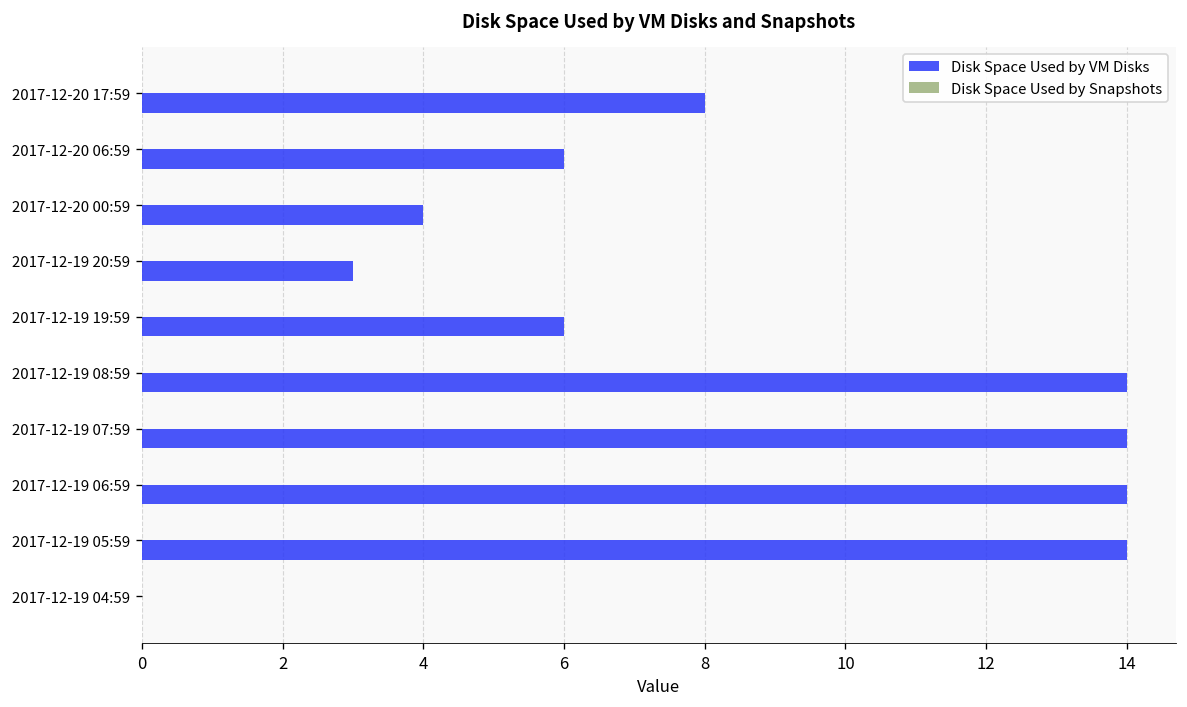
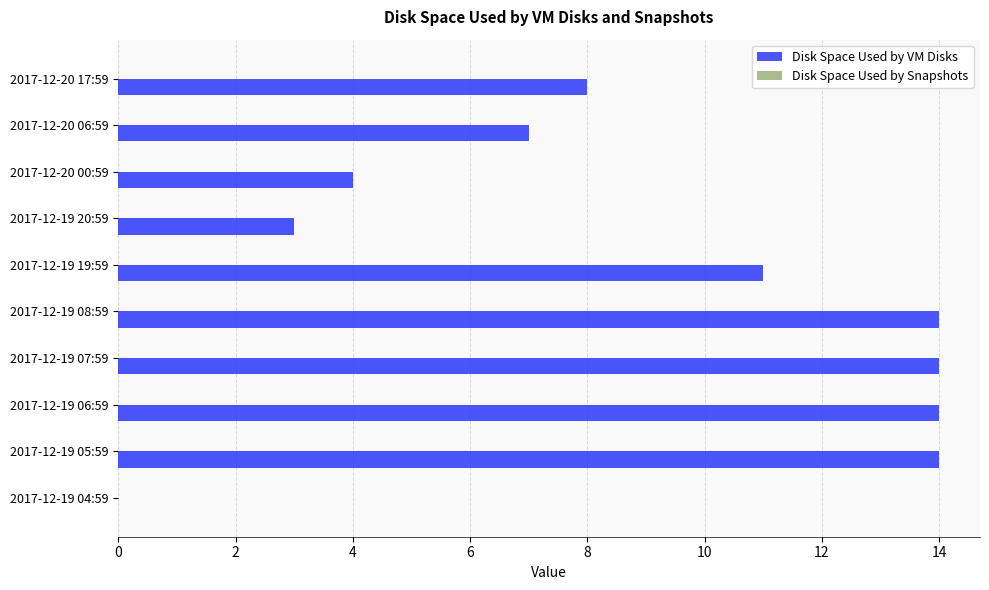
  {
    "Disk Space Used by VM Disks": {
      "2017-12-20 17:59": 8,
-     "2017-12-20 06:59": 6,
+     "2017-12-20 06:59": 7,
      "2017-12-20 00:59": 4,
      "2017-12-19 20:59": 3,
-     "2017-12-19 19:59": 6,
+     "2017-12-19 19:59": 11,
      "2017-12-19 08:59": 14,
      "2017-12-19 07:59": 14,
      "2017-12-19 06:59": 14,
      "2017-12-19 05:59": 14,
      "2017-12-19 04:59": 0
    },
    "Disk Space Used by Snapshots": {
      "2017-12-20 17:59": 0,
      "2017-12-20 06:59": 0,
      "2017-12-20 00:59": 0,
      "2017-12-19 20:59": 0,
      "2017-12-19 19:59": 0,
      "2017-12-19 08:59": 0,
      "2017-12-19 07:59": 0,
      "2017-12-19 06:59": 0,
      "2017-12-19 05:59": 0,
      "2017-12-19 04:59": 0
    }
  }
